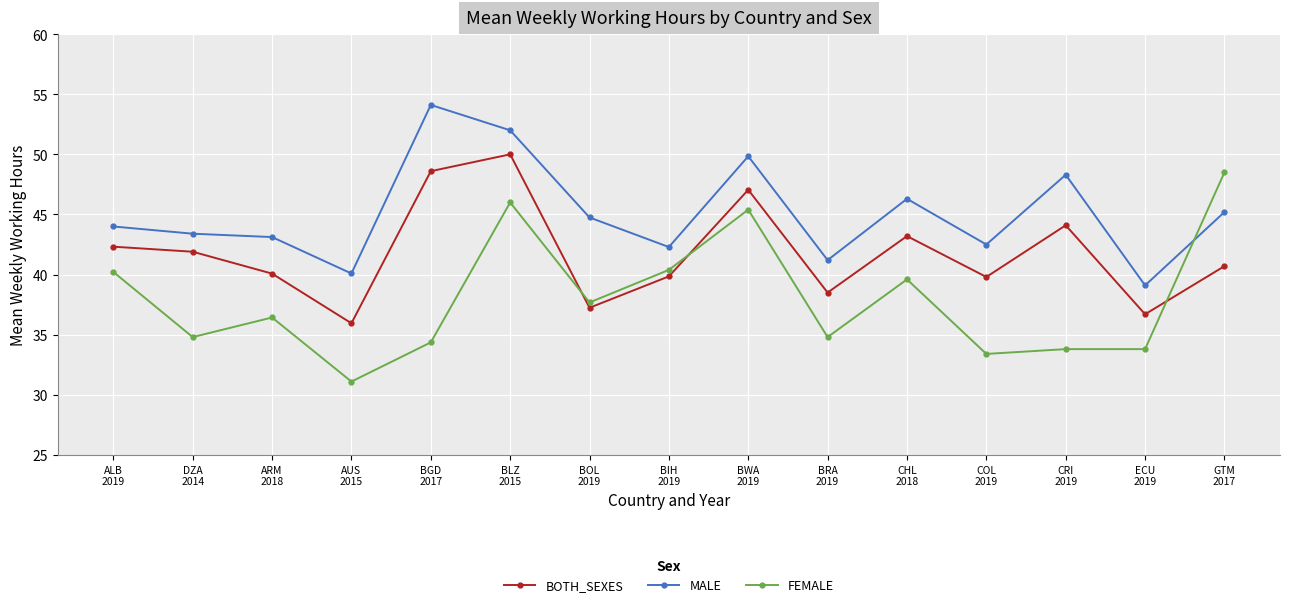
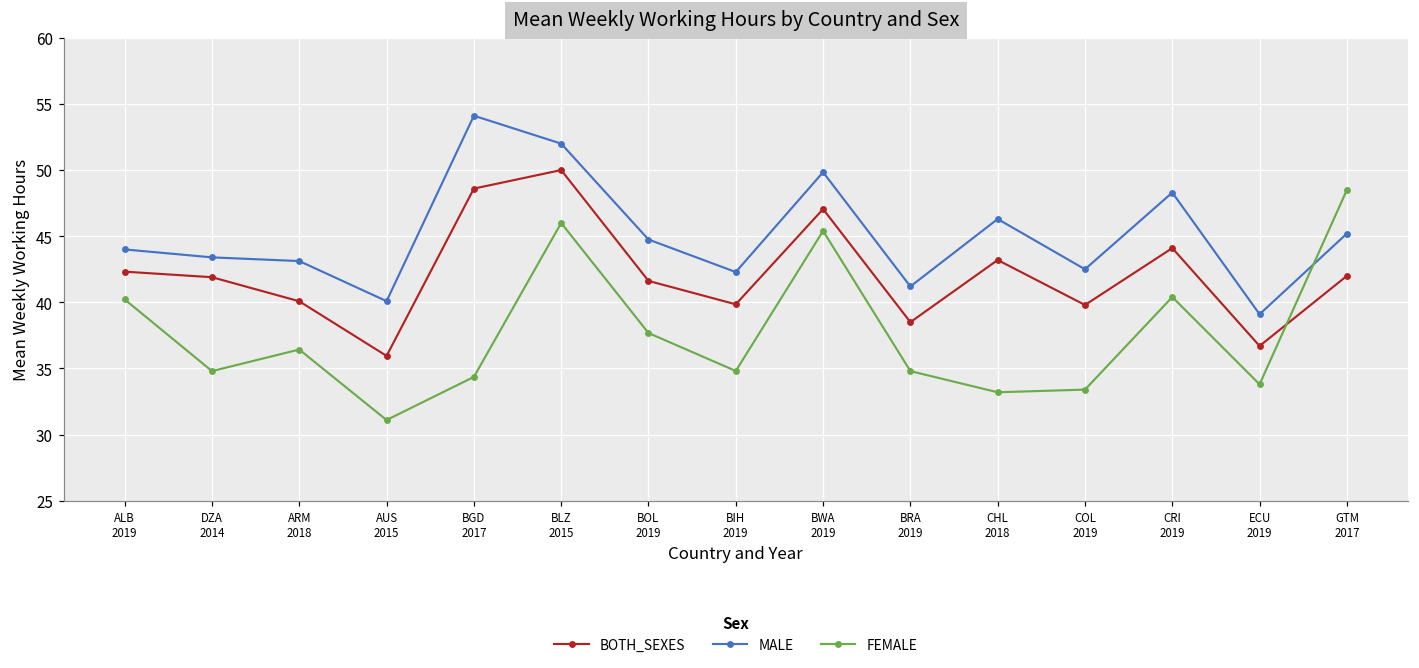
  {
    "BOTH_SEXES": {
      "ALB 2019": 42.3,
      "DZA 2014": 41.9,
      "ARM 2018": 40.1,
      "AUS 2015": 36.0,
      "BGD 2017": 48.6,
      "BLZ 2015": 50.0,
-     "BOL 2019": 37.2,
+     "BOL 2019": 41.6,
      "BIH 2019": 39.9,
      "BWA 2019": 47.1,
      "BRA 2019": 38.5,
      "CHL 2018": 43.2,
      "COL 2019": 39.8,
      "CRI 2019": 44.1,
      "ECU 2019": 36.7,
-     "GTM 2017": 40.7
+     "GTM 2017": 42.0
    },
    "MALE": {
      "ALB 2019": 44.0,
      "DZA 2014": 43.4,
      "ARM 2018": 43.1,
      "AUS 2015": 40.1,
      "BGD 2017": 54.1,
      "BLZ 2015": 52.0,
      "BOL 2019": 44.8,
      "BIH 2019": 42.3,
      "BWA 2019": 49.8,
      "BRA 2019": 41.2,
      "CHL 2018": 46.3,
      "COL 2019": 42.5,
      "CRI 2019": 48.3,
      "ECU 2019": 39.1,
      "GTM 2017": 45.2
    },
    "FEMALE": {
      "ALB 2019": 40.2,
      "DZA 2014": 34.8,
      "ARM 2018": 36.4,
      "AUS 2015": 31.1,
      "BGD 2017": 34.4,
      "BLZ 2015": 46.0,
      "BOL 2019": 37.7,
-     "BIH 2019": 40.4,
+     "BIH 2019": 34.8,
      "BWA 2019": 45.4,
      "BRA 2019": 34.8,
-     "CHL 2018": 39.6,
+     "CHL 2018": 33.2,
      "COL 2019": 33.4,
-     "CRI 2019": 33.8,
+     "CRI 2019": 40.4,
      "ECU 2019": 33.8,
      "GTM 2017": 48.5
    }
  }
